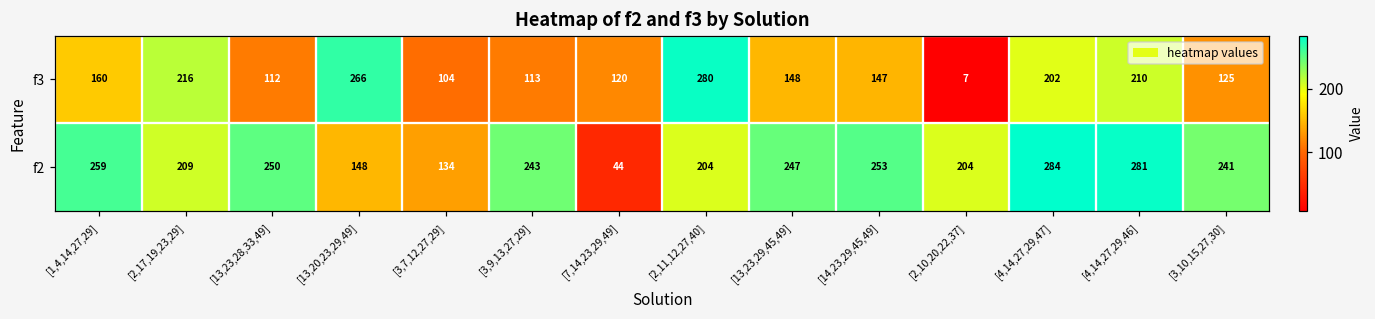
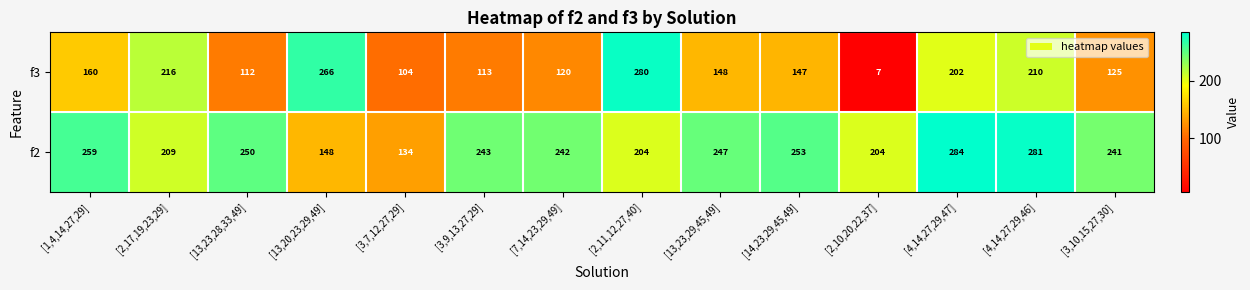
  {
    "f3": {
      "[1,4,14,27,29]": 160,
      "[2,17,19,23,29]": 216,
      "[13,23,28,33,49]": 112,
      "[13,20,23,29,49]": 266,
      "[3,7,12,27,29]": 104,
      "[3,9,13,27,29]": 113,
      "[7,14,23,29,49]": 120,
      "[2,11,12,27,40]": 280,
      "[13,23,29,45,49]": 148,
      "[14,23,29,45,49]": 147,
      "[2,10,20,22,37]": 7,
      "[4,14,27,29,47]": 202,
      "[4,14,27,29,46]": 210,
      "[3,10,15,27,30]": 125
    },
    "f2": {
      "[1,4,14,27,29]": 259,
      "[2,17,19,23,29]": 209,
      "[13,23,28,33,49]": 250,
      "[13,20,23,29,49]": 148,
      "[3,7,12,27,29]": 134,
      "[3,9,13,27,29]": 243,
-     "[7,14,23,29,49]": 44,
+     "[7,14,23,29,49]": 242,
      "[2,11,12,27,40]": 204,
      "[13,23,29,45,49]": 247,
      "[14,23,29,45,49]": 253,
      "[2,10,20,22,37]": 204,
      "[4,14,27,29,47]": 284,
      "[4,14,27,29,46]": 281,
      "[3,10,15,27,30]": 241
    }
  }
